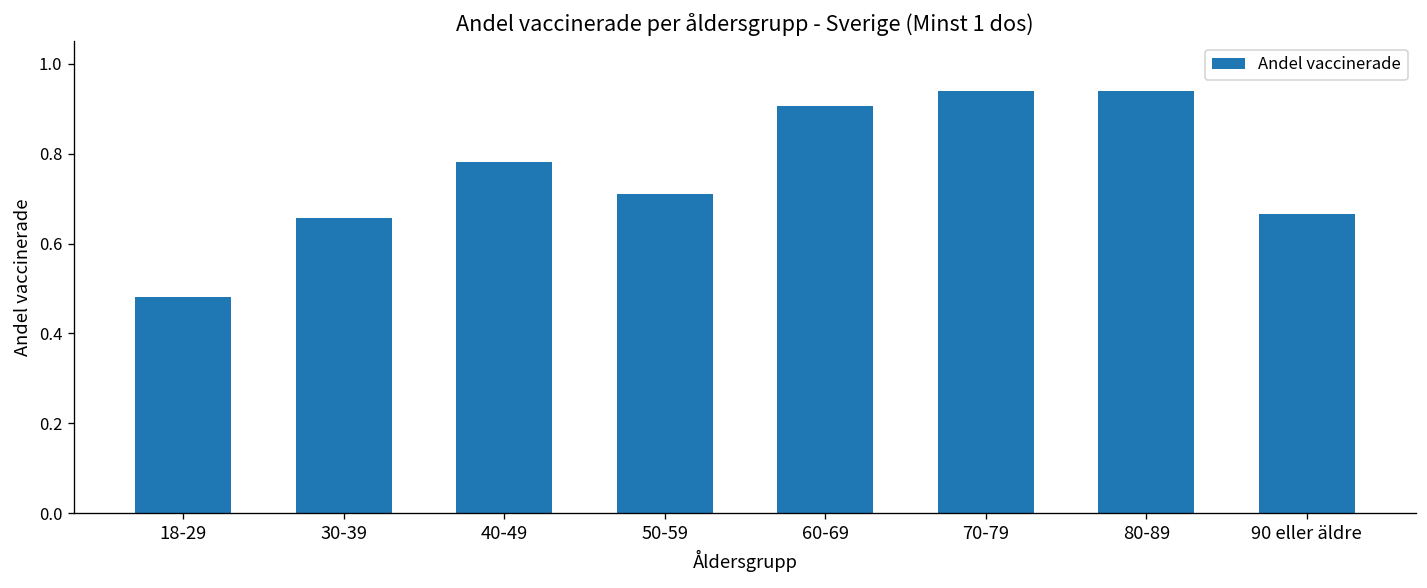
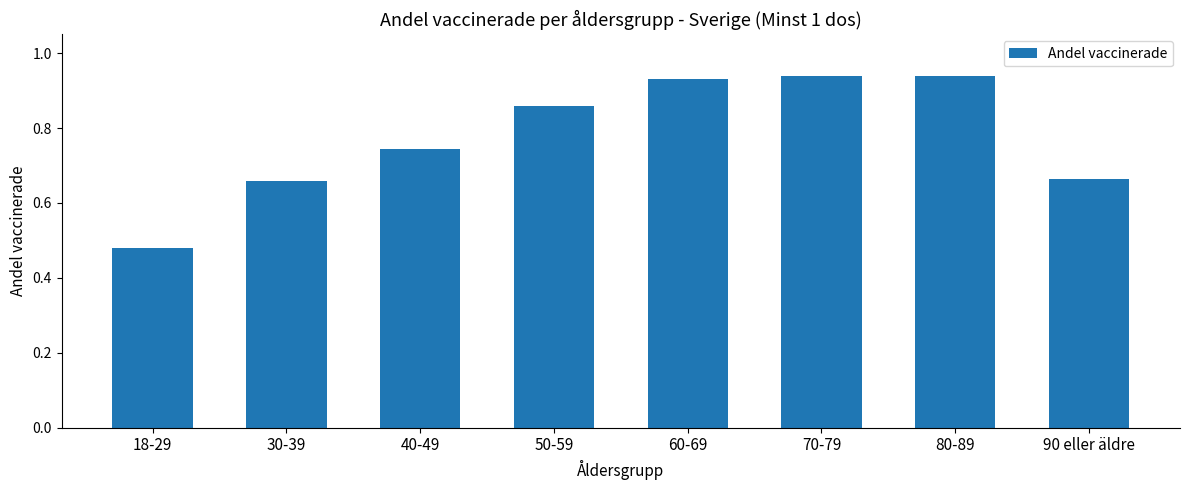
  {
    "18-29": 0.48,
    "30-39": 0.66,
-   "40-49": 0.78,
-   "50-59": 0.71,
-   "60-69": 0.91,
+   "40-49": 0.74,
+   "50-59": 0.86,
+   "60-69": 0.93,
    "70-79": 0.94,
    "80-89": 0.94,
    "90 eller äldre": 0.67
  }
